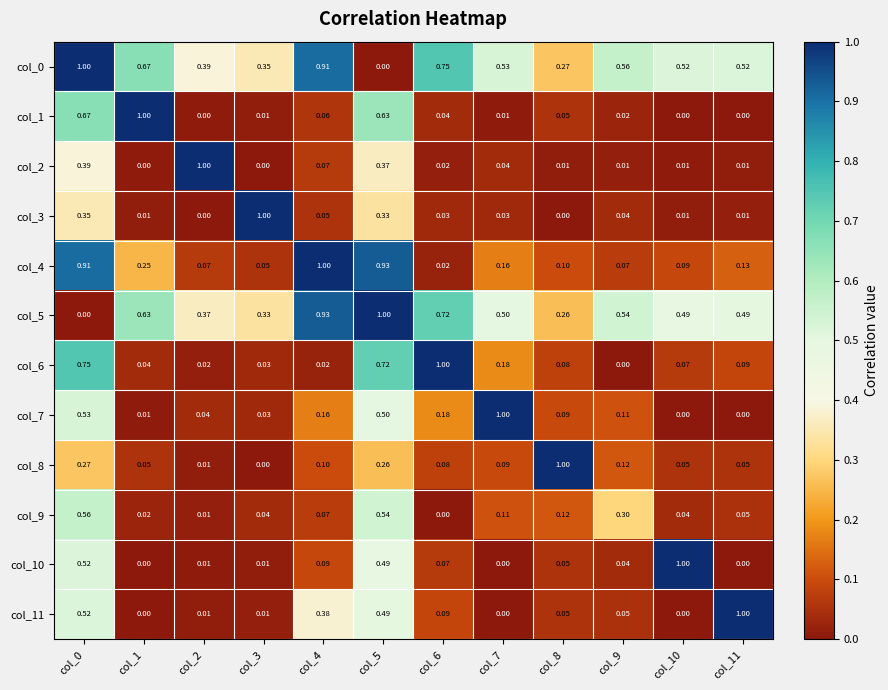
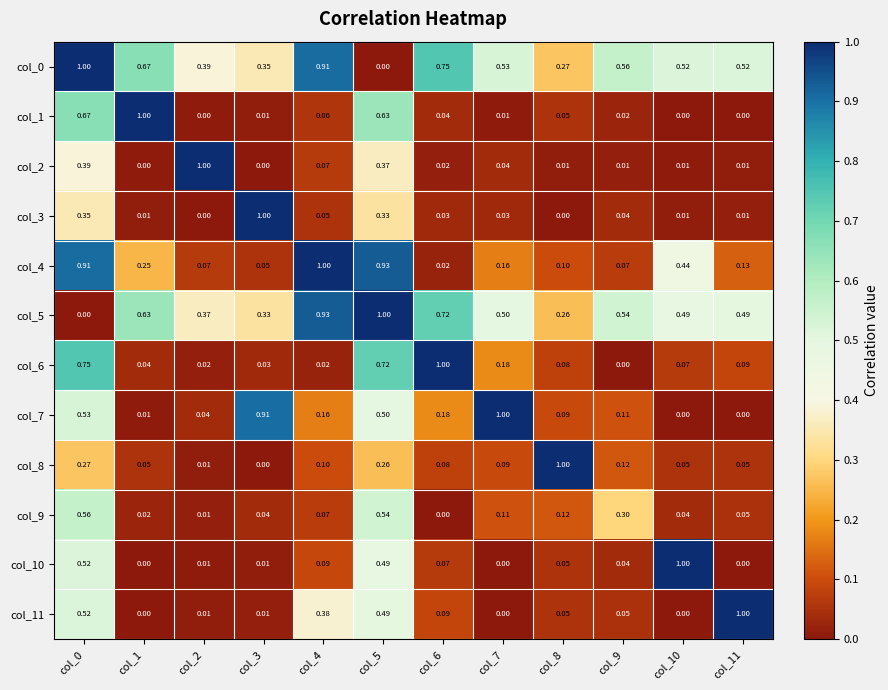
  {
    "col_0": {
      "col_0": 1.00,
      "col_1": 0.67,
      "col_2": 0.39,
      "col_3": 0.35,
      "col_4": 0.91,
      "col_5": 0.00,
      "col_6": 0.75,
      "col_7": 0.53,
      "col_8": 0.27,
      "col_9": 0.56,
      "col_10": 0.52,
      "col_11": 0.52
    },
    "col_1": {
      "col_0": 0.67,
      "col_1": 1.00,
      "col_2": 0.00,
      "col_3": 0.01,
      "col_4": 0.06,
      "col_5": 0.63,
      "col_6": 0.04,
      "col_7": 0.01,
      "col_8": 0.05,
      "col_9": 0.02,
      "col_10": 0.00,
      "col_11": 0.00
    },
    "col_2": {
      "col_0": 0.39,
      "col_1": 0.00,
      "col_2": 1.00,
      "col_3": 0.00,
      "col_4": 0.07,
      "col_5": 0.37,
      "col_6": 0.02,
      "col_7": 0.04,
      "col_8": 0.01,
      "col_9": 0.01,
      "col_10": 0.01,
      "col_11": 0.01
    },
    "col_3": {
      "col_0": 0.35,
      "col_1": 0.01,
      "col_2": 0.00,
      "col_3": 1.00,
      "col_4": 0.05,
      "col_5": 0.33,
      "col_6": 0.03,
      "col_7": 0.03,
      "col_8": 0.00,
      "col_9": 0.04,
      "col_10": 0.01,
      "col_11": 0.01
    },
    "col_4": {
      "col_0": 0.91,
      "col_1": 0.25,
      "col_2": 0.07,
      "col_3": 0.05,
      "col_4": 1.00,
      "col_5": 0.93,
      "col_6": 0.02,
      "col_7": 0.16,
      "col_8": 0.10,
      "col_9": 0.07,
-     "col_10": 0.09,
+     "col_10": 0.44,
      "col_11": 0.13
    },
    "col_5": {
      "col_0": 0.00,
      "col_1": 0.63,
      "col_2": 0.37,
      "col_3": 0.33,
      "col_4": 0.93,
      "col_5": 1.00,
      "col_6": 0.72,
      "col_7": 0.50,
      "col_8": 0.26,
      "col_9": 0.54,
      "col_10": 0.49,
      "col_11": 0.49
    },
    "col_6": {
      "col_0": 0.75,
      "col_1": 0.04,
      "col_2": 0.02,
      "col_3": 0.03,
      "col_4": 0.02,
      "col_5": 0.72,
      "col_6": 1.00,
      "col_7": 0.18,
      "col_8": 0.08,
      "col_9": 0.00,
      "col_10": 0.07,
      "col_11": 0.09
    },
    "col_7": {
      "col_0": 0.53,
      "col_1": 0.01,
      "col_2": 0.04,
-     "col_3": 0.03,
+     "col_3": 0.91,
      "col_4": 0.16,
      "col_5": 0.50,
      "col_6": 0.18,
      "col_7": 1.00,
      "col_8": 0.09,
      "col_9": 0.11,
      "col_10": 0.00,
      "col_11": 0.00
    },
    "col_8": {
      "col_0": 0.27,
      "col_1": 0.05,
      "col_2": 0.01,
      "col_3": 0.00,
      "col_4": 0.10,
      "col_5": 0.26,
      "col_6": 0.08,
      "col_7": 0.09,
      "col_8": 1.00,
      "col_9": 0.12,
      "col_10": 0.05,
      "col_11": 0.05
    },
    "col_9": {
      "col_0": 0.56,
      "col_1": 0.02,
      "col_2": 0.01,
      "col_3": 0.04,
      "col_4": 0.07,
      "col_5": 0.54,
      "col_6": 0.00,
      "col_7": 0.11,
      "col_8": 0.12,
      "col_9": 0.30,
      "col_10": 0.04,
      "col_11": 0.05
    },
    "col_10": {
      "col_0": 0.52,
      "col_1": 0.00,
      "col_2": 0.01,
      "col_3": 0.01,
      "col_4": 0.09,
      "col_5": 0.49,
      "col_6": 0.07,
      "col_7": 0.00,
      "col_8": 0.05,
      "col_9": 0.04,
      "col_10": 1.00,
      "col_11": 0.00
    },
    "col_11": {
      "col_0": 0.52,
      "col_1": 0.00,
      "col_2": 0.01,
      "col_3": 0.01,
      "col_4": 0.38,
      "col_5": 0.49,
      "col_6": 0.09,
      "col_7": 0.00,
      "col_8": 0.05,
      "col_9": 0.05,
      "col_10": 0.00,
      "col_11": 1.00
    }
  }
